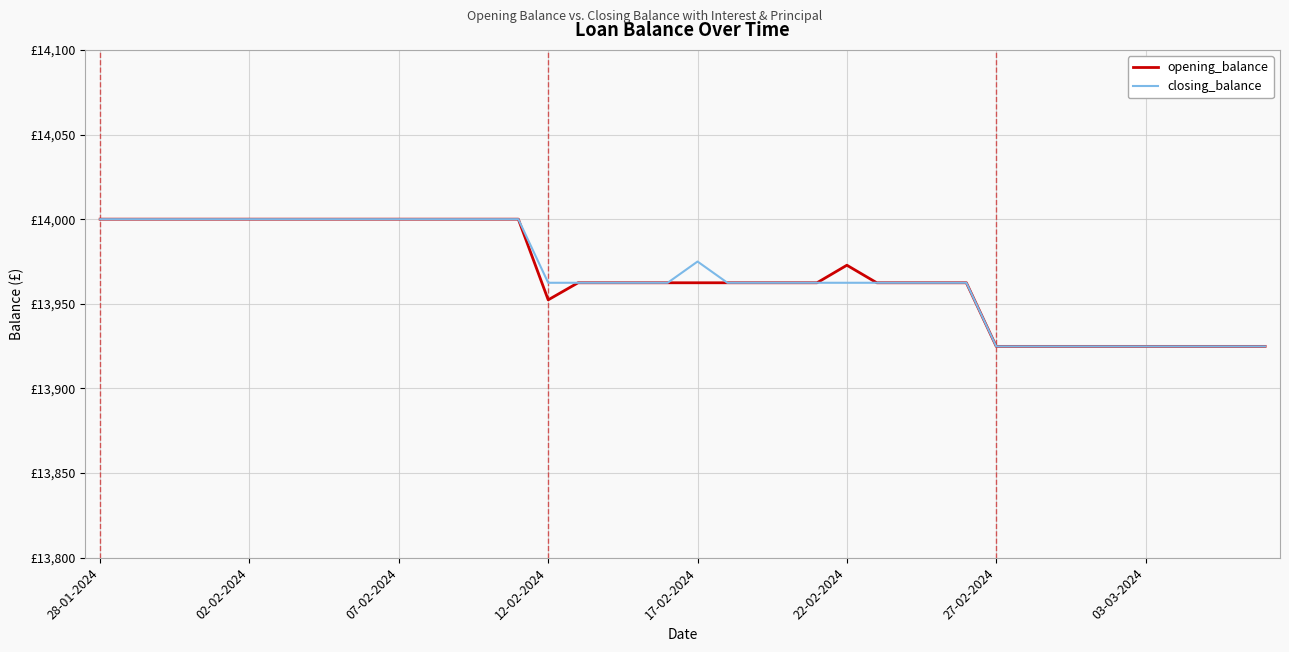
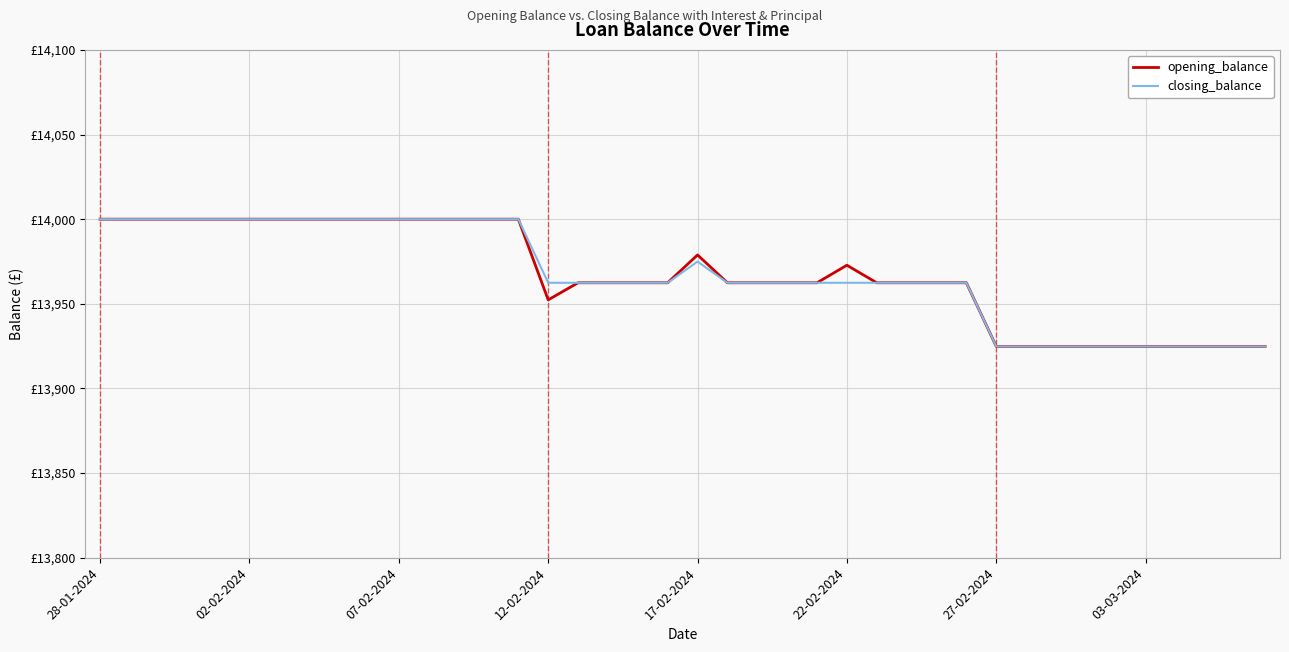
  {
    "opening_balance": {
      "12-02-2024": "£13,952",
-     "17-02-2024": "£13,962",
+     "17-02-2024": "£13,979",
      "22-02-2024": "£13,973"
    },
    "closing_balance": {
      "12-02-2024": "£13,962",
      "17-02-2024": "£13,975",
      "22-02-2024": "£13,962"
    }
  }
